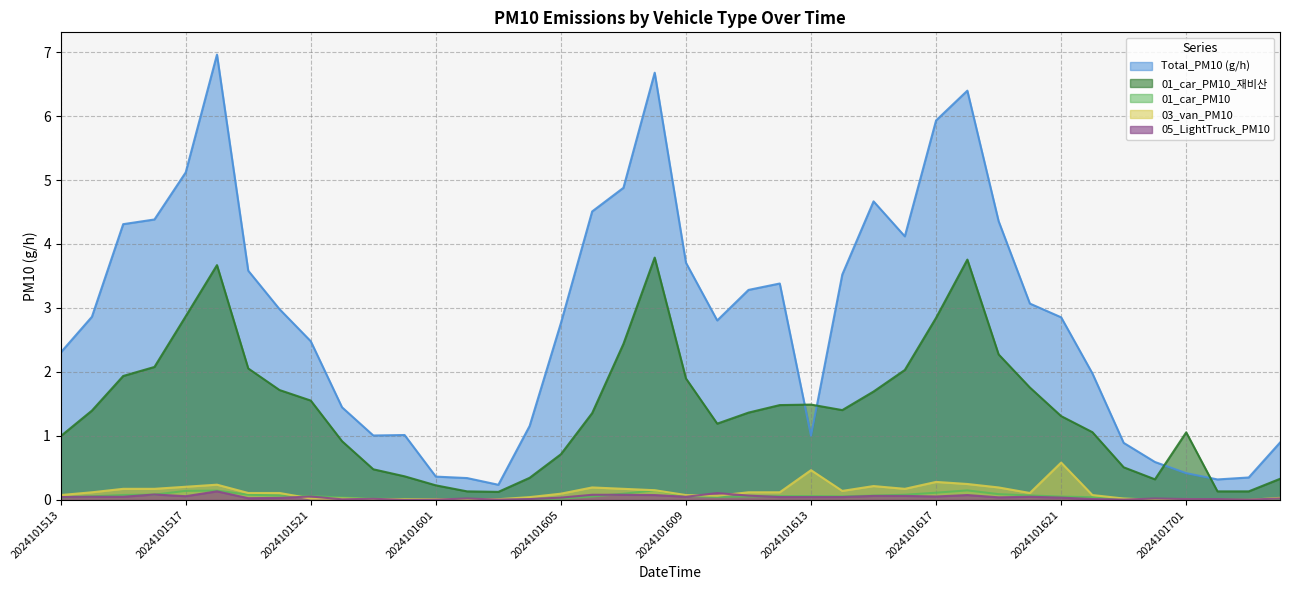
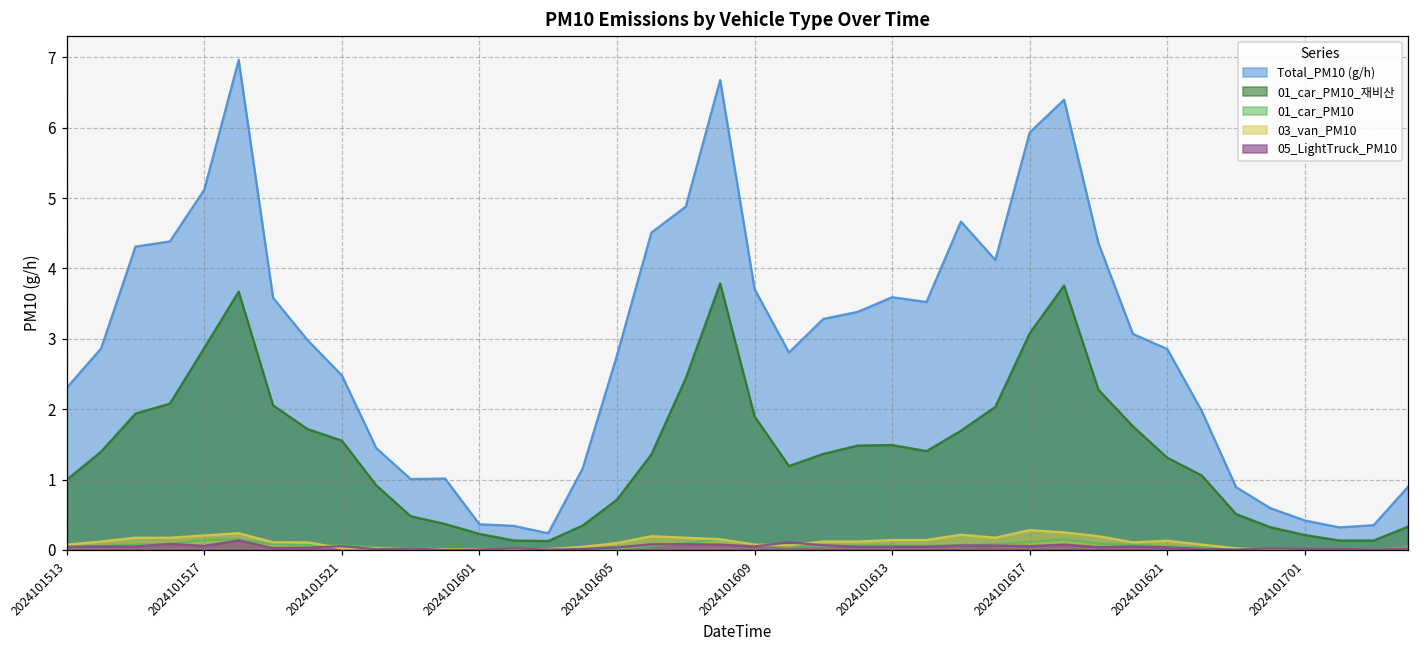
  {
    "Total_PM10 (g/h)": {
      "2024101513": 2.3,
      "2024101517": 5.1,
      "2024101521": 2.5,
      "2024101601": 0.4,
      "2024101605": 2.8,
      "2024101609": 3.7,
-     "2024101613": 1.0,
+     "2024101613": 3.6,
      "2024101617": 5.9,
      "2024101621": 2.9,
      "2024101701": 0.4
    },
    "01_car_PM10_재비산": {
      "2024101513": 1.0,
      "2024101517": 2.9,
      "2024101521": 1.6,
      "2024101601": 0.2,
      "2024101605": 0.7,
      "2024101609": 1.9,
      "2024101613": 1.5,
-     "2024101617": 2.8,
+     "2024101617": 3.1,
      "2024101621": 1.3,
-     "2024101701": 1.1
+     "2024101701": 0.2
    },
    "01_car_PM10": {
      "2024101517": 0.1,
      "2024101617": 0.1
    },
    "03_van_PM10": {
      "2024101517": 0.2,
      "2024101605": 0.1,
-     "2024101613": 0.5,
+     "2024101613": 0.1,
      "2024101617": 0.3,
-     "2024101621": 0.6
+     "2024101621": 0.1
    },
    "05_LightTruck_PM10": {
      "2024101517": 0.1,
      "2024101617": 0.1
    }
  }
